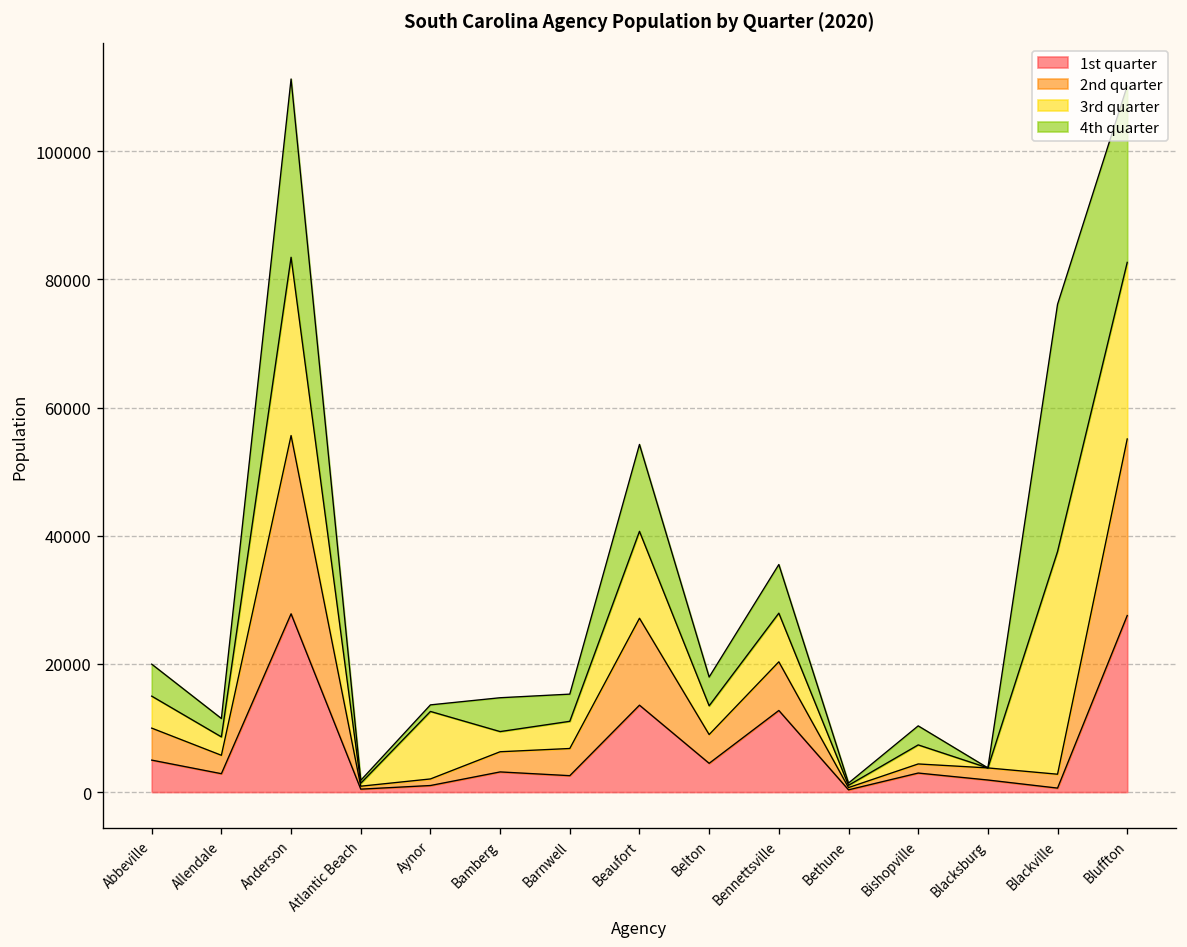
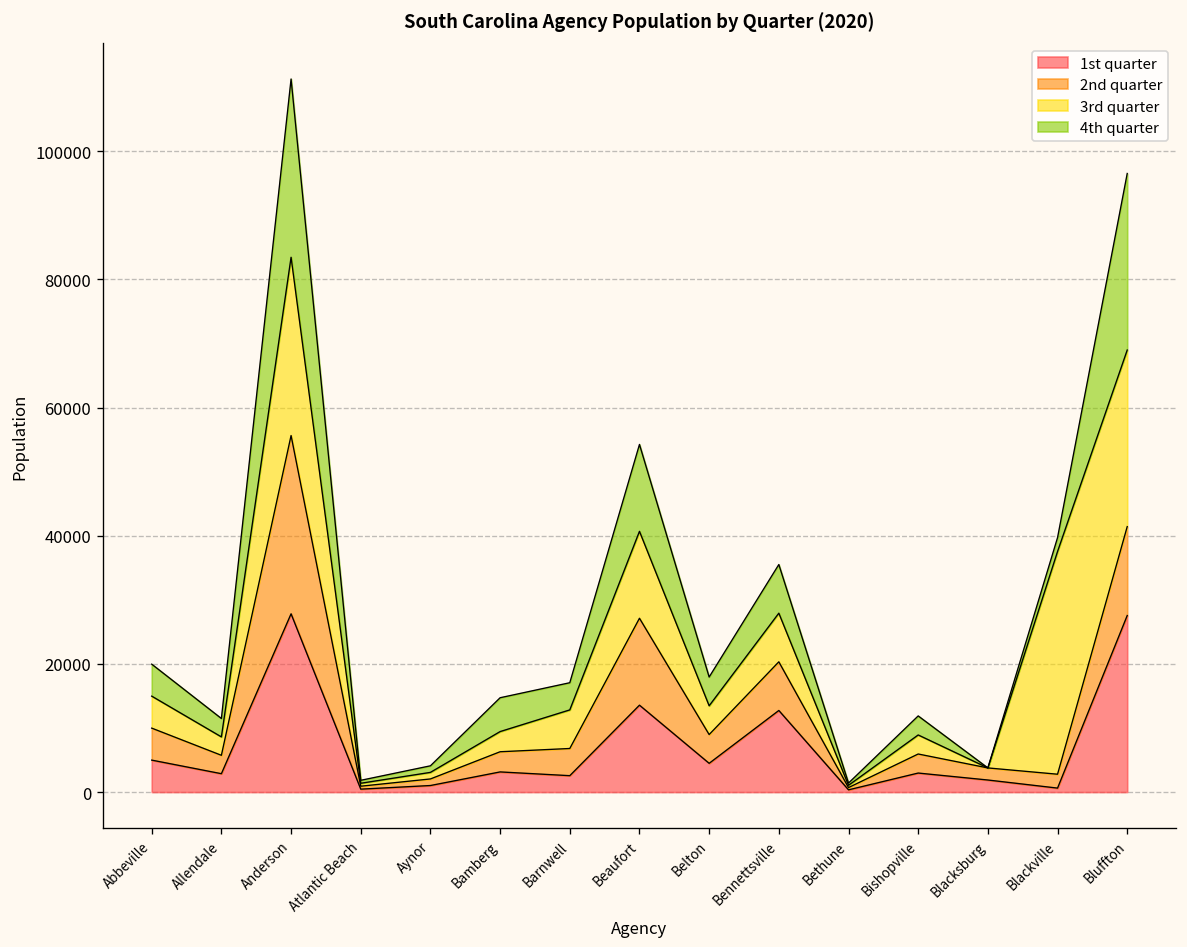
  {
    "1st quarter": {
      "Abbeville": 5000,
      "Allendale": 3000,
      "Anderson": 28000,
      "Aynor": 1000,
      "Bamberg": 3000,
      "Barnwell": 3000,
      "Beaufort": 14000,
      "Belton": 4000,
      "Bennettsville": 13000,
      "Bishopville": 3000,
      "Blacksburg": 2000,
      "Blackville": 1000,
      "Bluffton": 28000
    },
    "2nd quarter": {
      "Abbeville": 5000,
      "Allendale": 3000,
      "Anderson": 28000,
      "Aynor": 1000,
      "Bamberg": 3000,
      "Barnwell": 4000,
      "Beaufort": 14000,
      "Belton": 4000,
      "Bennettsville": 8000,
-     "Bishopville": 1000,
+     "Bishopville": 3000,
      "Blackville": 2000,
-     "Bluffton": 28000
+     "Bluffton": 14000
    },
    "3rd quarter": {
      "Abbeville": 5000,
      "Allendale": 3000,
      "Anderson": 28000,
-     "Aynor": 11000,
+     "Aynor": 1000,
      "Bamberg": 3000,
-     "Barnwell": 4000,
+     "Barnwell": 6000,
      "Beaufort": 14000,
      "Belton": 4000,
      "Bennettsville": 8000,
      "Bishopville": 3000,
      "Blackville": 35000,
      "Bluffton": 28000
    },
    "4th quarter": {
      "Abbeville": 5000,
      "Allendale": 3000,
      "Anderson": 28000,
      "Aynor": 1000,
      "Bamberg": 5000,
      "Barnwell": 4000,
      "Beaufort": 14000,
      "Belton": 4000,
      "Bennettsville": 8000,
      "Bishopville": 3000,
-     "Blackville": 39000
+     "Blackville": 2000
    }
  }
